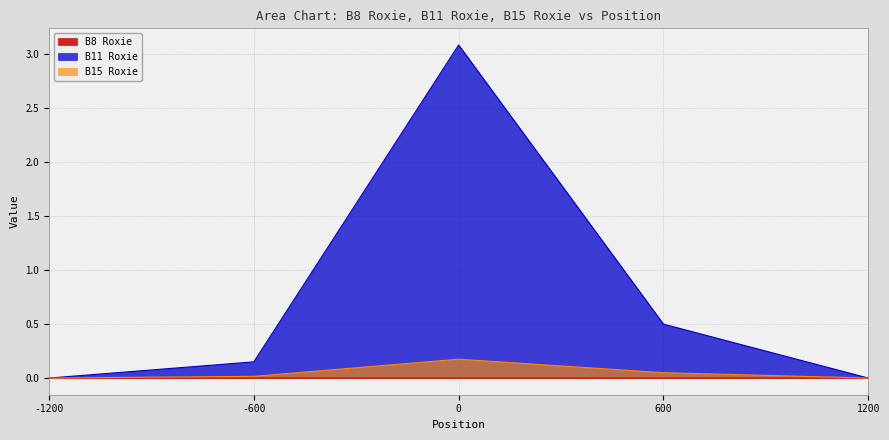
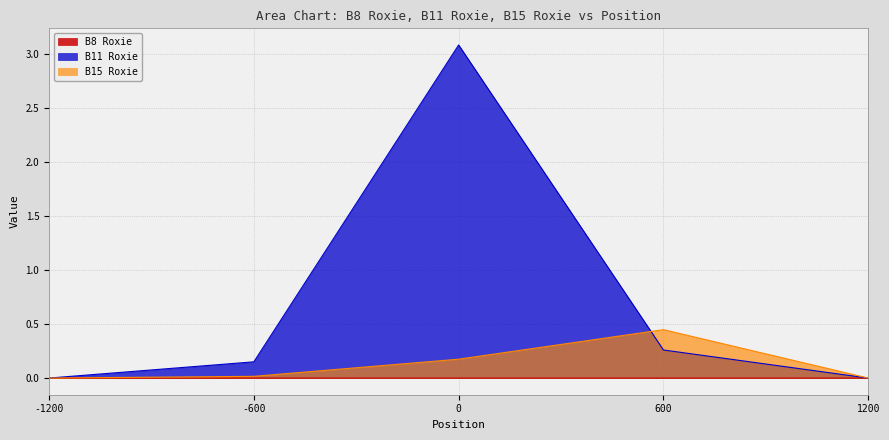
  {
    "B8 Roxie": {
      "0": 0.00,
      "600": 0.00
    },
    "B11 Roxie": {
      "-600": 0.15,
      "0": 3.09,
-     "600": 0.50
+     "600": 0.26
    },
    "B15 Roxie": {
      "0": 0.18,
-     "600": 0.05
+     "600": 0.45
    }
  }
